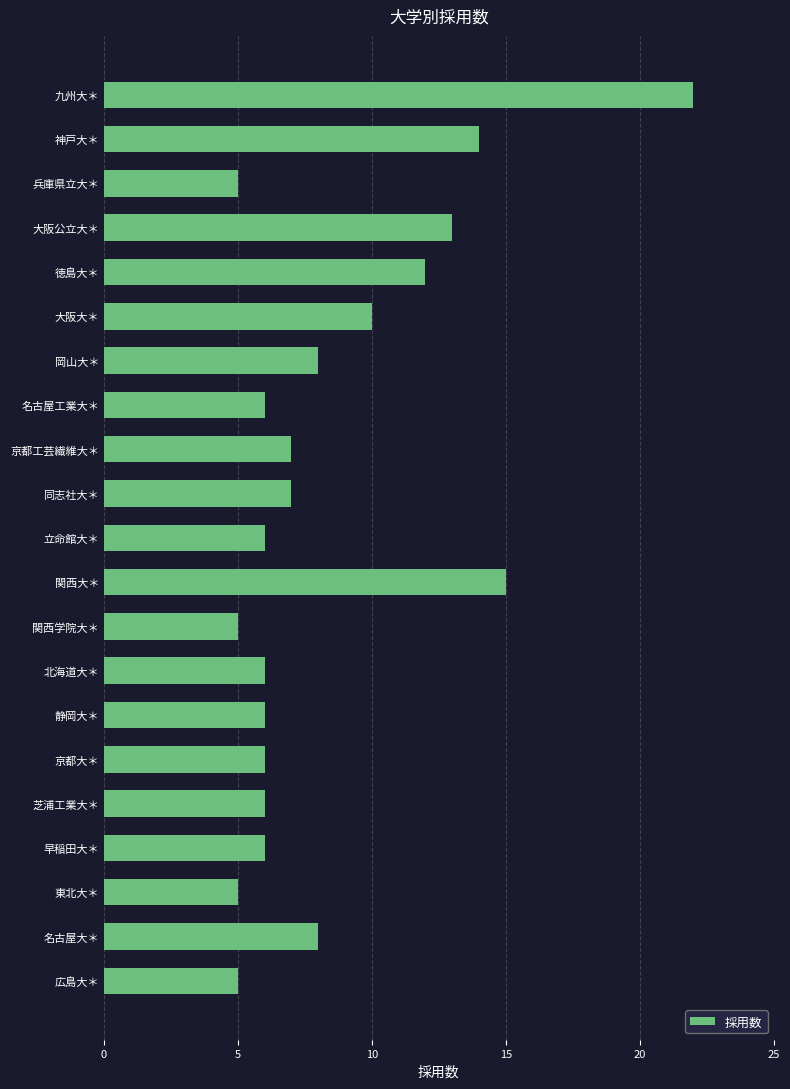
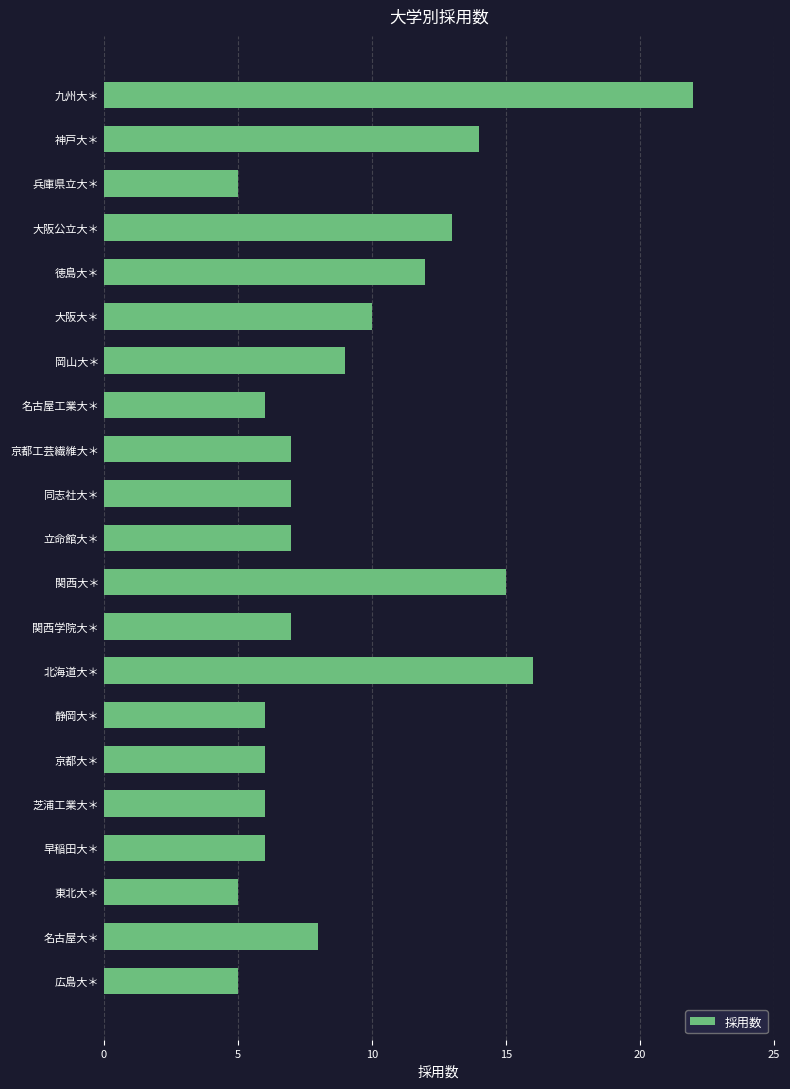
  {
    "九州大＊": 22,
    "神戸大＊": 14,
    "兵庫県立大＊": 5,
    "大阪公立大＊": 13,
    "徳島大＊": 12,
    "大阪大＊": 10,
-   "岡山大＊": 8,
+   "岡山大＊": 9,
    "名古屋工業大＊": 6,
    "京都工芸繊維大＊": 7,
    "同志社大＊": 7,
-   "立命館大＊": 6,
+   "立命館大＊": 7,
    "関西大＊": 15,
-   "関西学院大＊": 5,
-   "北海道大＊": 6,
+   "関西学院大＊": 7,
+   "北海道大＊": 16,
    "静岡大＊": 6,
    "京都大＊": 6,
    "芝浦工業大＊": 6,
    "早稲田大＊": 6,
    "東北大＊": 5,
    "名古屋大＊": 8,
    "広島大＊": 5
  }
